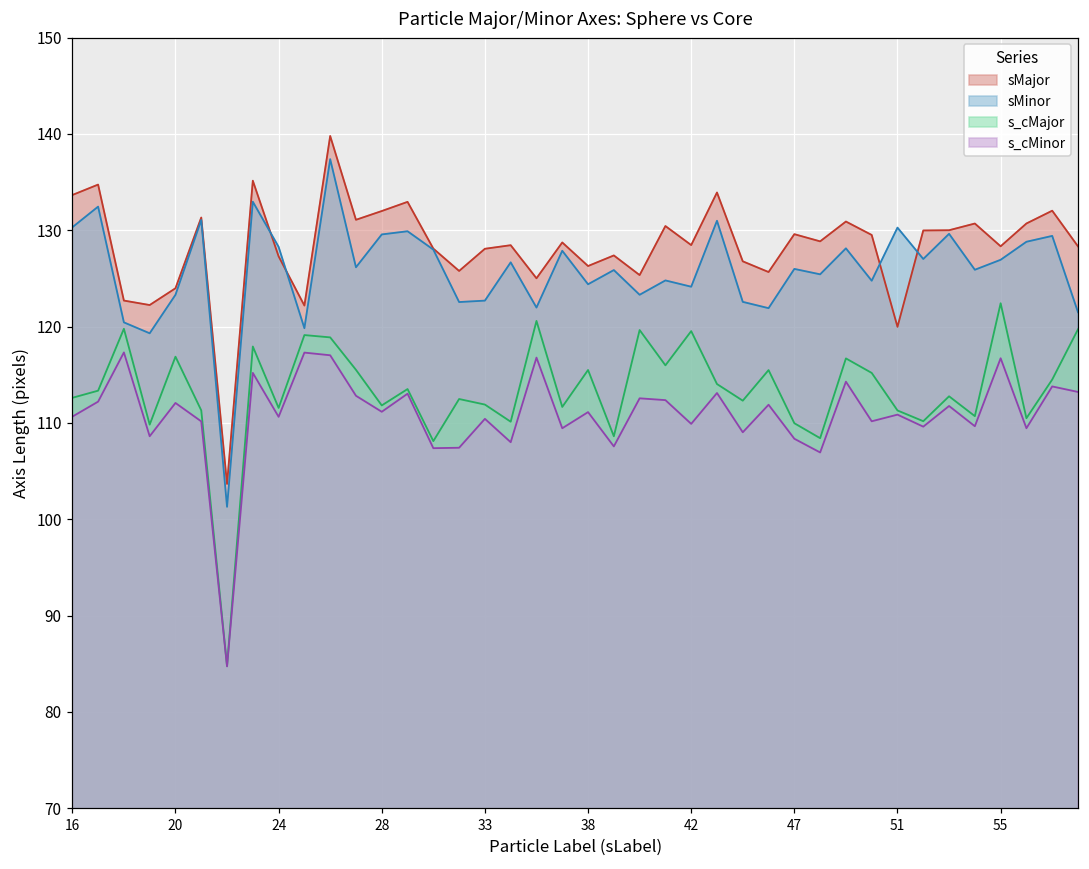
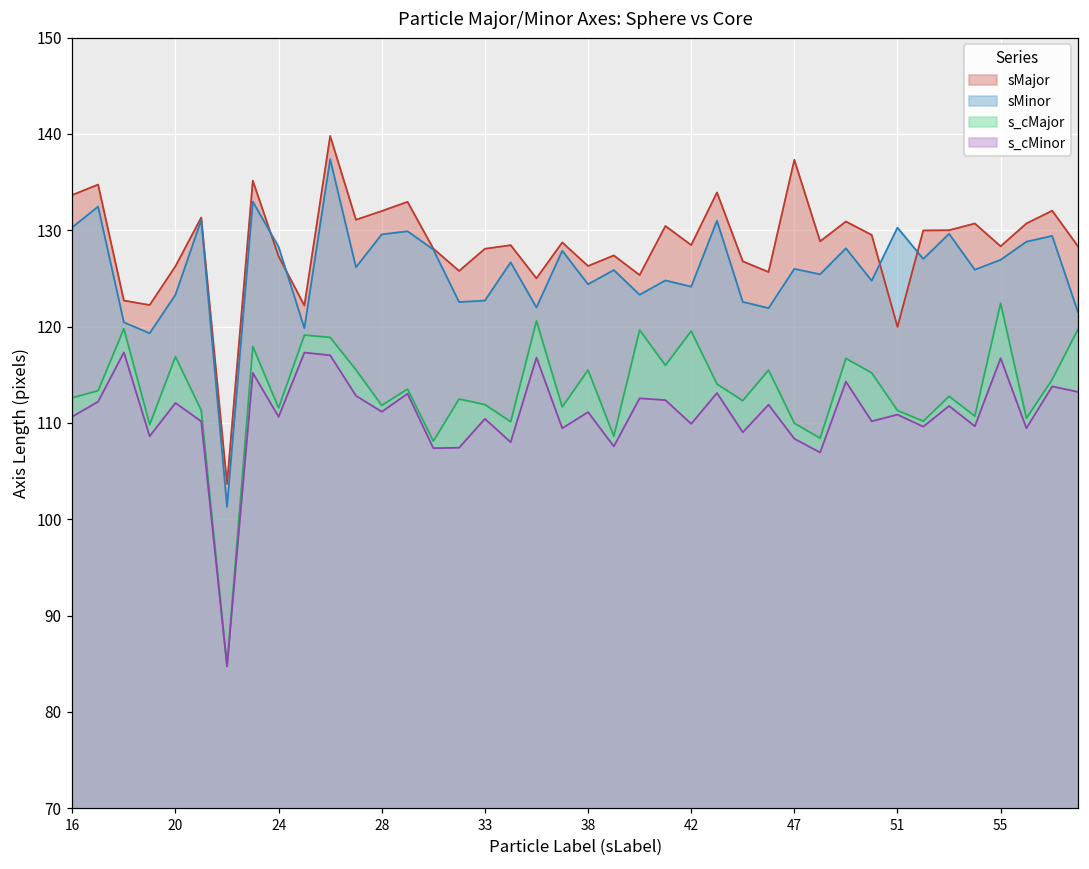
  {
    "sMajor": {
      "16": 134,
-     "20": 124,
+     "20": 126,
      "24": 127,
      "28": 132,
      "42": 128,
-     "47": 130,
+     "47": 137,
      "51": 120,
      "55": 128
    }
  }
